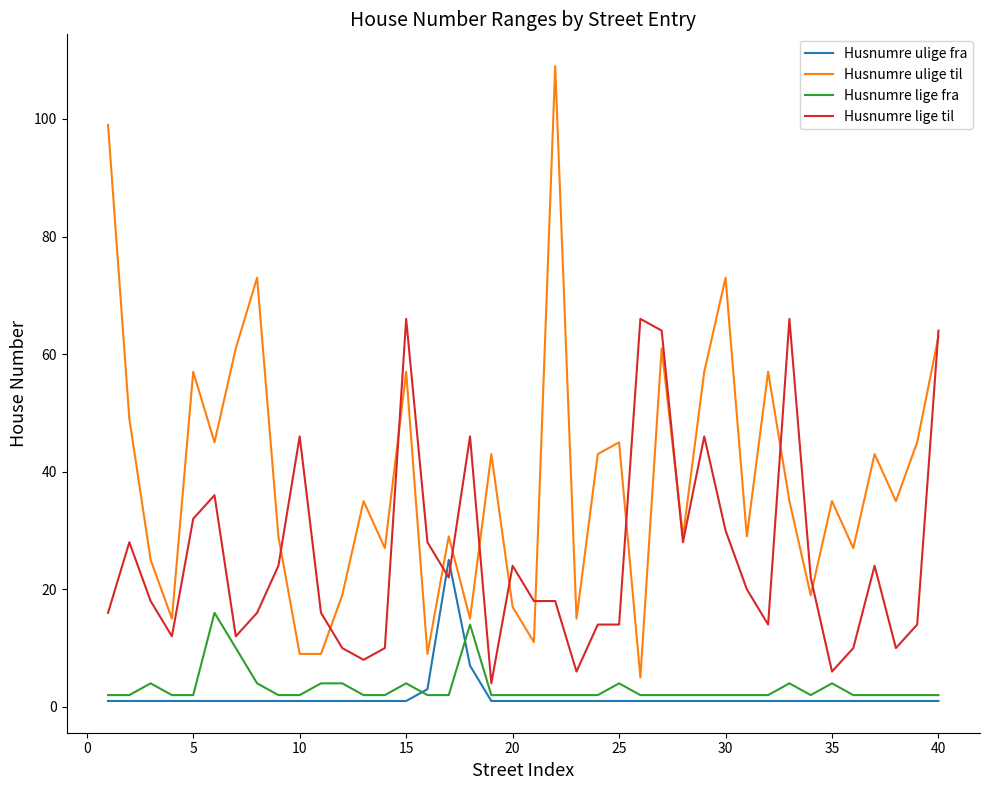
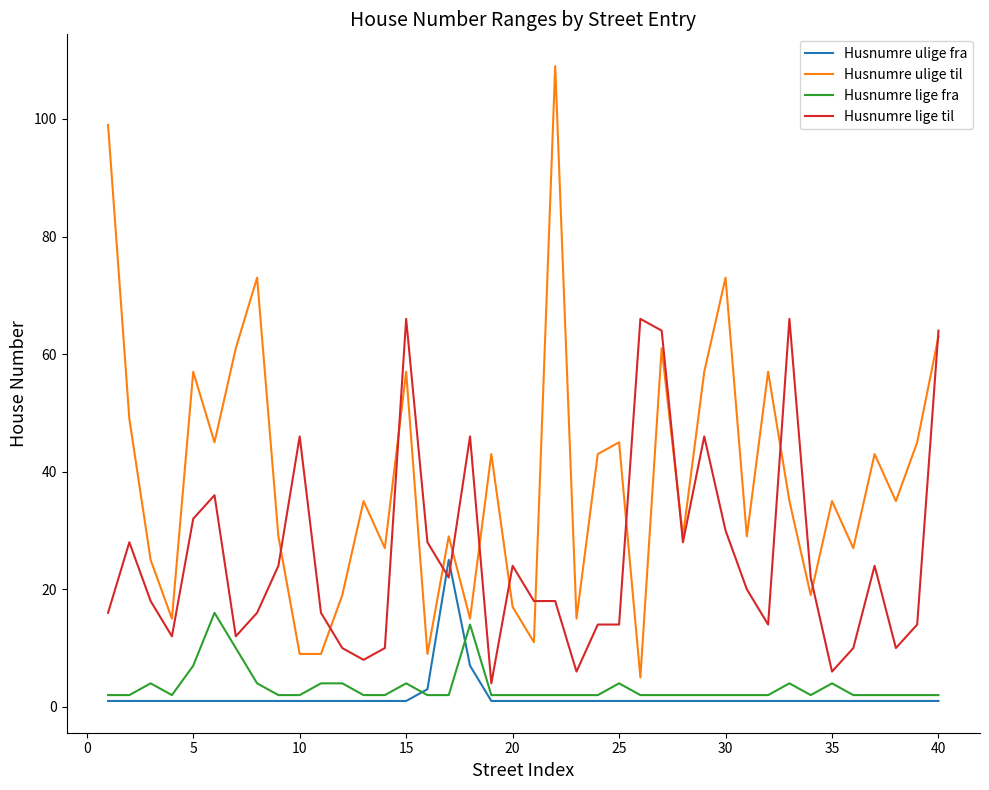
  {
    "Husnumre ulige fra": {
      "5": 1,
      "10": 1,
      "15": 1,
      "20": 1,
      "25": 1,
      "30": 1,
      "35": 1,
      "40": 1
    },
    "Husnumre ulige til": {
      "5": 57,
      "10": 9,
      "15": 57,
      "20": 17,
      "25": 45,
      "30": 73,
      "35": 35,
      "40": 63
    },
    "Husnumre lige fra": {
-     "5": 2,
+     "5": 7,
      "10": 2,
      "15": 4,
      "20": 2,
      "25": 4,
      "30": 2,
      "35": 4,
      "40": 2
    },
    "Husnumre lige til": {
      "5": 32,
      "10": 46,
      "15": 66,
      "20": 24,
      "25": 14,
      "30": 30,
      "35": 6,
      "40": 64
    }
  }
